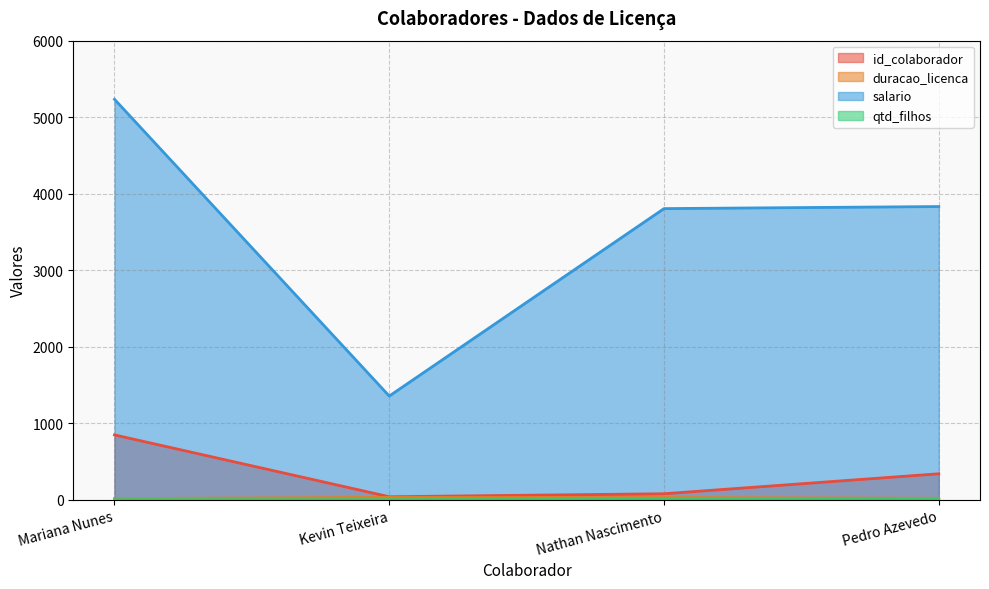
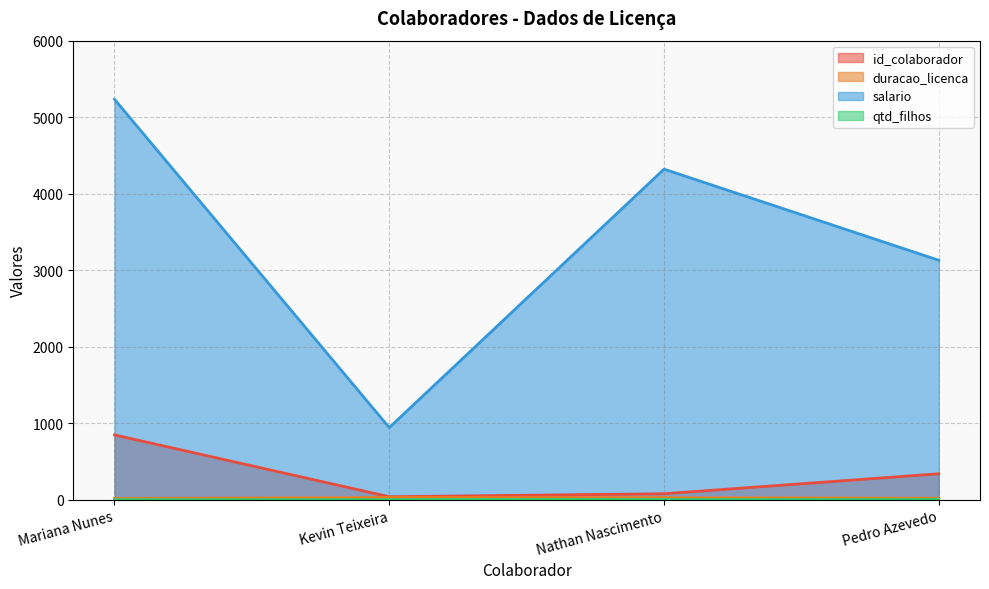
  {
    "salario": {
      "Mariana Nunes": 5200,
-     "Kevin Teixeira": 1400,
-     "Nathan Nascimento": 3800,
-     "Pedro Azevedo": 3800
+     "Kevin Teixeira": 900,
+     "Nathan Nascimento": 4300,
+     "Pedro Azevedo": 3100
    }
  }
